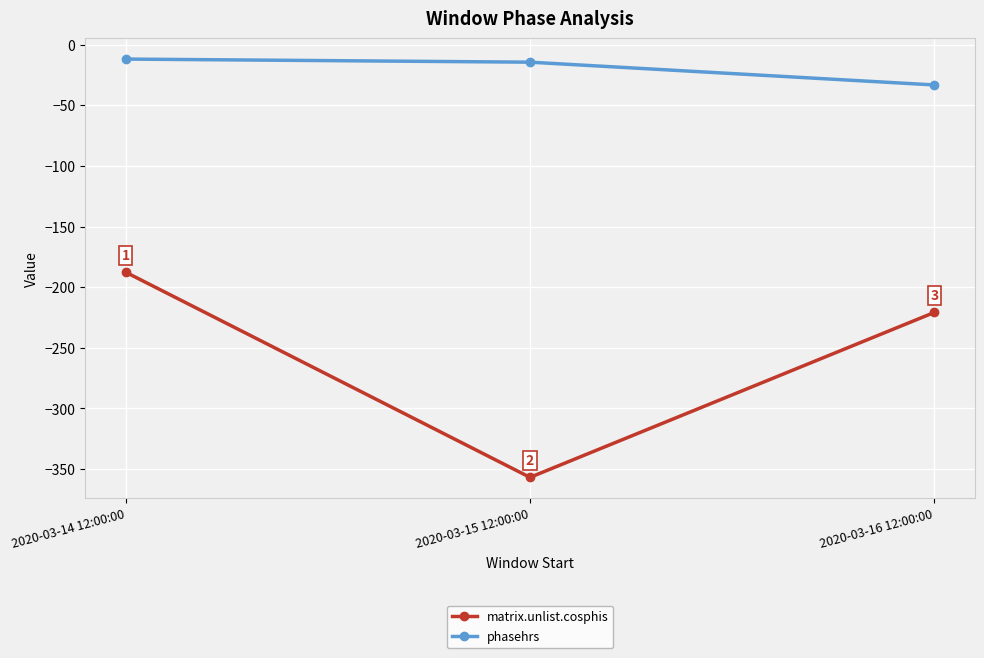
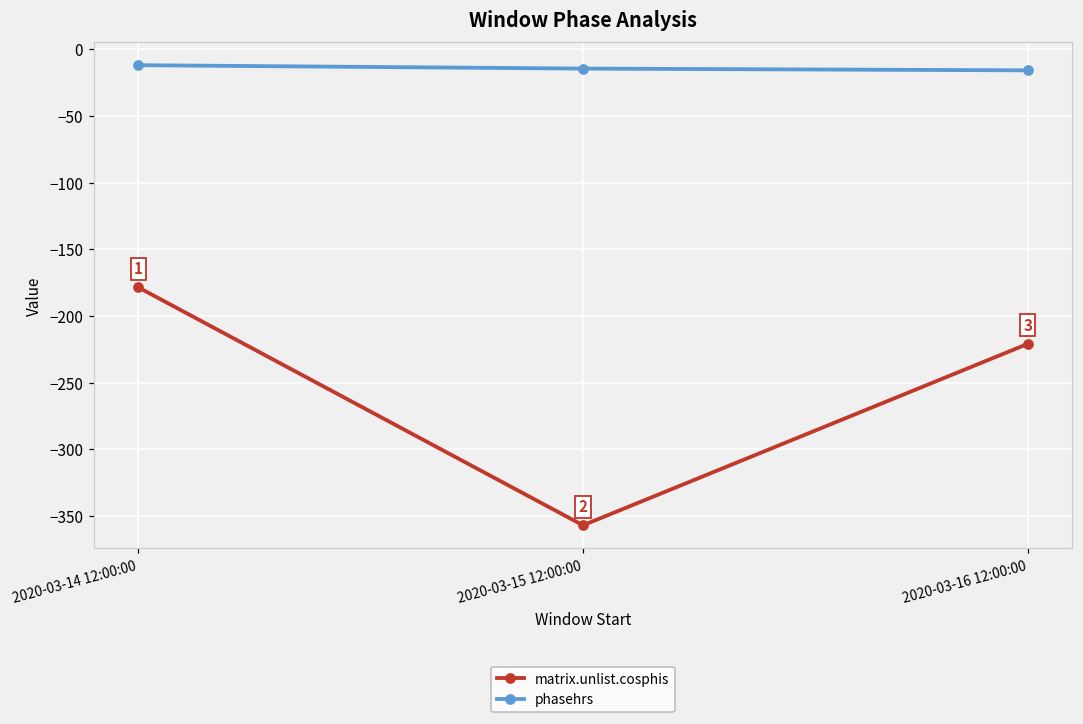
  {
    "matrix.unlist.cosphis": {
-     "2020-03-14 12:00:00": -188
+     "2020-03-14 12:00:00": -178
    },
    "phasehrs": {
      "2020-03-14 12:00:00": -12,
      "2020-03-15 12:00:00": -14,
-     "2020-03-16 12:00:00": -33
+     "2020-03-16 12:00:00": -16
    }
  }
